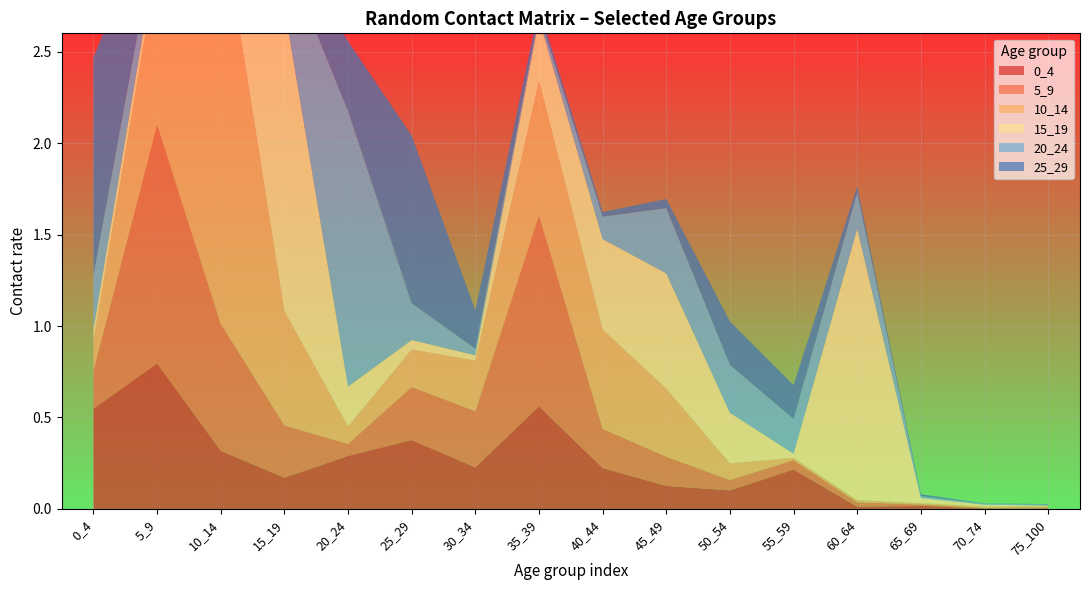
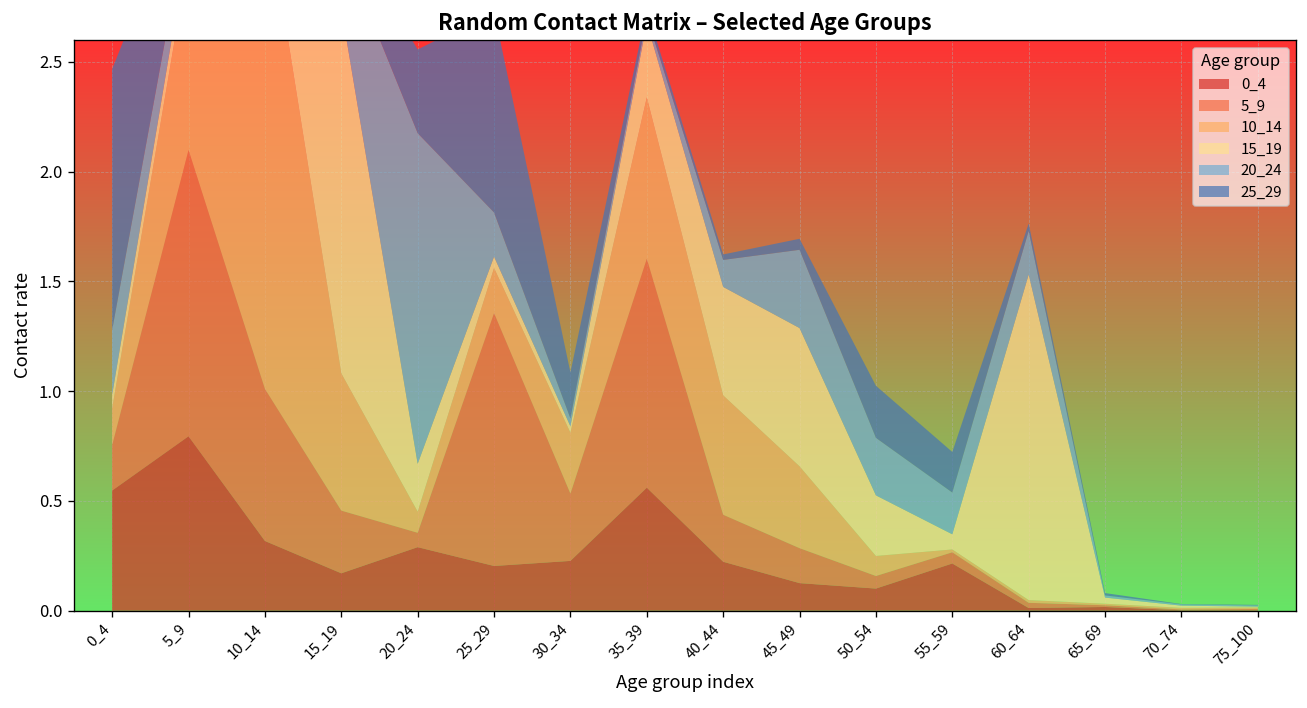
  {
    "0_4": {
      "0_4": 0.55,
      "5_9": 0.79,
      "10_14": 0.32,
      "15_19": 0.17,
      "20_24": 0.29,
-     "25_29": 0.38,
+     "25_29": 0.20,
      "30_34": 0.23,
      "35_39": 0.56,
      "40_44": 0.22,
      "45_49": 0.13,
      "50_54": 0.10,
      "55_59": 0.22
    },
    "5_9": {
      "0_4": 0.21,
      "5_9": 1.30,
      "10_14": 0.69,
      "15_19": 0.29,
      "20_24": 0.07,
-     "25_29": 0.29,
+     "25_29": 1.15,
      "30_34": 0.31,
      "35_39": 1.04,
      "40_44": 0.21,
      "45_49": 0.16,
      "50_54": 0.06
    },
    "10_14": {
      "0_4": 0.17,
      "15_19": 0.63,
      "20_24": 0.10,
      "25_29": 0.21,
      "30_34": 0.28,
      "35_39": 0.74,
      "40_44": 0.54,
      "45_49": 0.37,
      "50_54": 0.09
    },
    "15_19": {
      "0_4": 0.06,
      "20_24": 0.22,
      "25_29": 0.05,
      "30_34": 0.03,
      "40_44": 0.49,
      "45_49": 0.63,
      "50_54": 0.28,
-     "55_59": 0.02,
+     "55_59": 0.07,
      "60_64": 1.48
    },
    "20_24": {
      "0_4": 0.30,
      "20_24": 1.51,
      "25_29": 0.20,
      "30_34": 0.04,
      "40_44": 0.12,
      "45_49": 0.36,
      "50_54": 0.26,
      "55_59": 0.19,
      "60_64": 0.20
    },
    "25_29": {
      "0_4": 1.19,
      "20_24": 0.38,
      "30_34": 0.21,
      "40_44": 0.02,
      "45_49": 0.05,
      "50_54": 0.24,
      "55_59": 0.19,
      "60_64": 0.03
    }
  }
